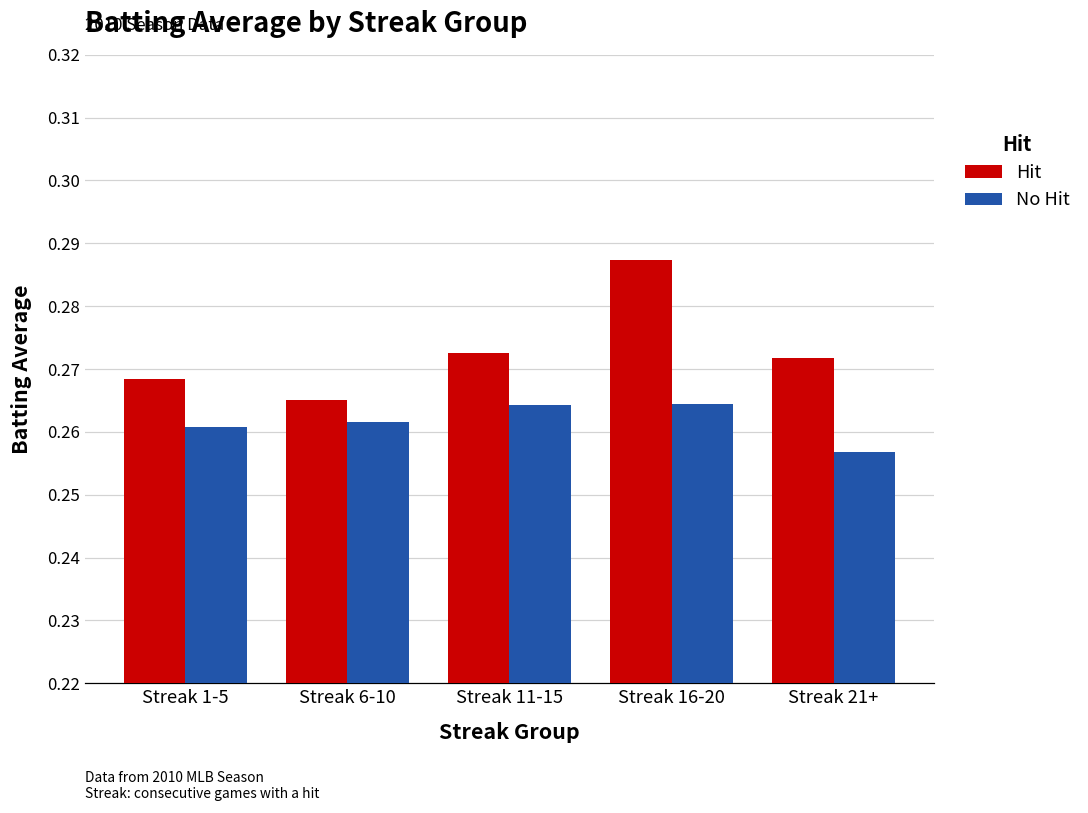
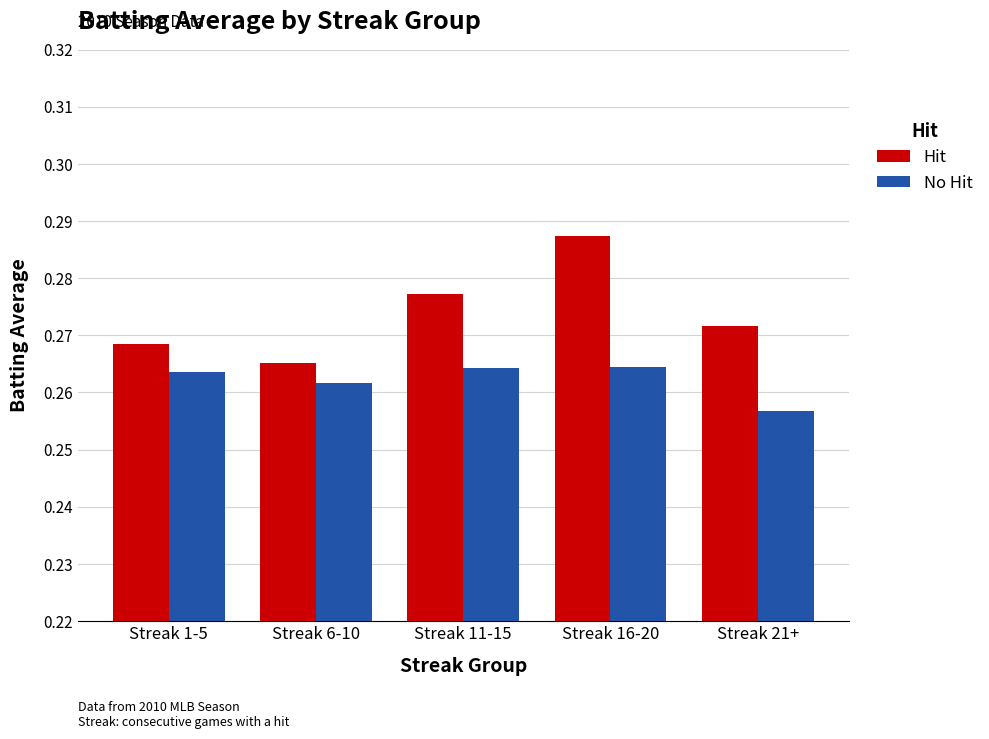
  {
    "Hit": {
      "Streak 1-5": 0.268,
      "Streak 6-10": 0.265,
-     "Streak 11-15": 0.273,
+     "Streak 11-15": 0.277,
      "Streak 16-20": 0.287,
      "Streak 21+": 0.272
    },
    "No Hit": {
-     "Streak 1-5": 0.261,
+     "Streak 1-5": 0.264,
      "Streak 6-10": 0.262,
      "Streak 11-15": 0.264,
      "Streak 16-20": 0.264,
      "Streak 21+": 0.257
    }
  }
